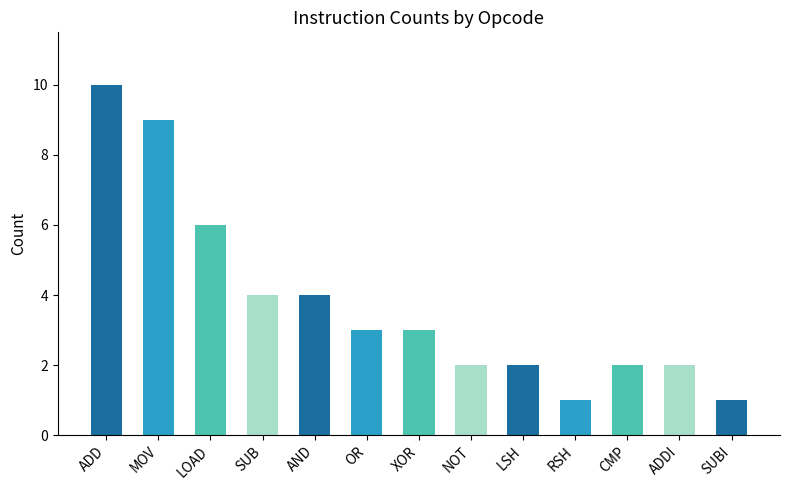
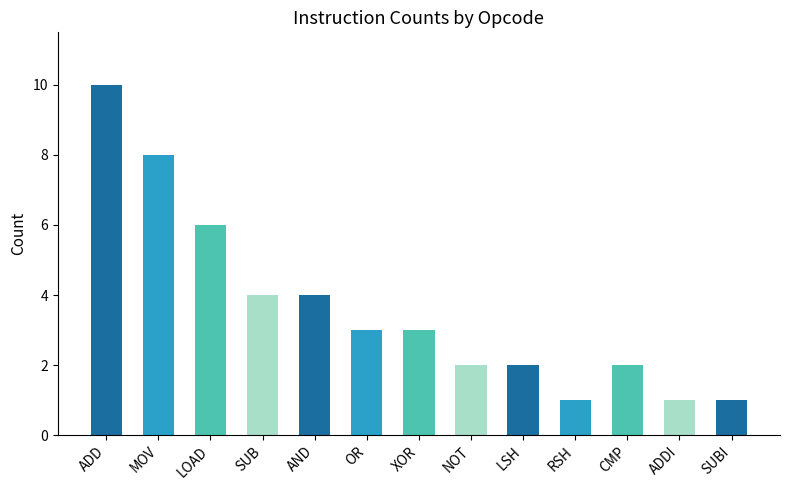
  {
    "ADD": 10,
-   "MOV": 9,
+   "MOV": 8,
    "LOAD": 6,
    "SUB": 4,
    "AND": 4,
    "OR": 3,
    "XOR": 3,
    "NOT": 2,
    "LSH": 2,
    "RSH": 1,
    "CMP": 2,
-   "ADDI": 2,
+   "ADDI": 1,
    "SUBI": 1
  }
